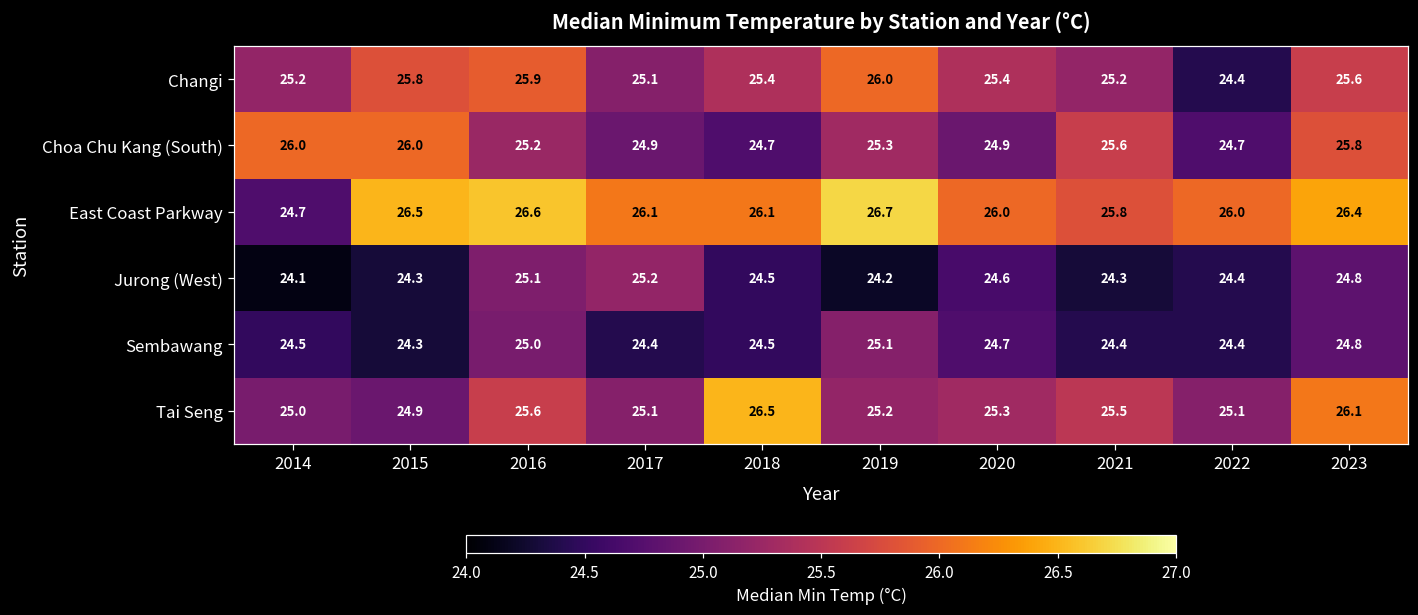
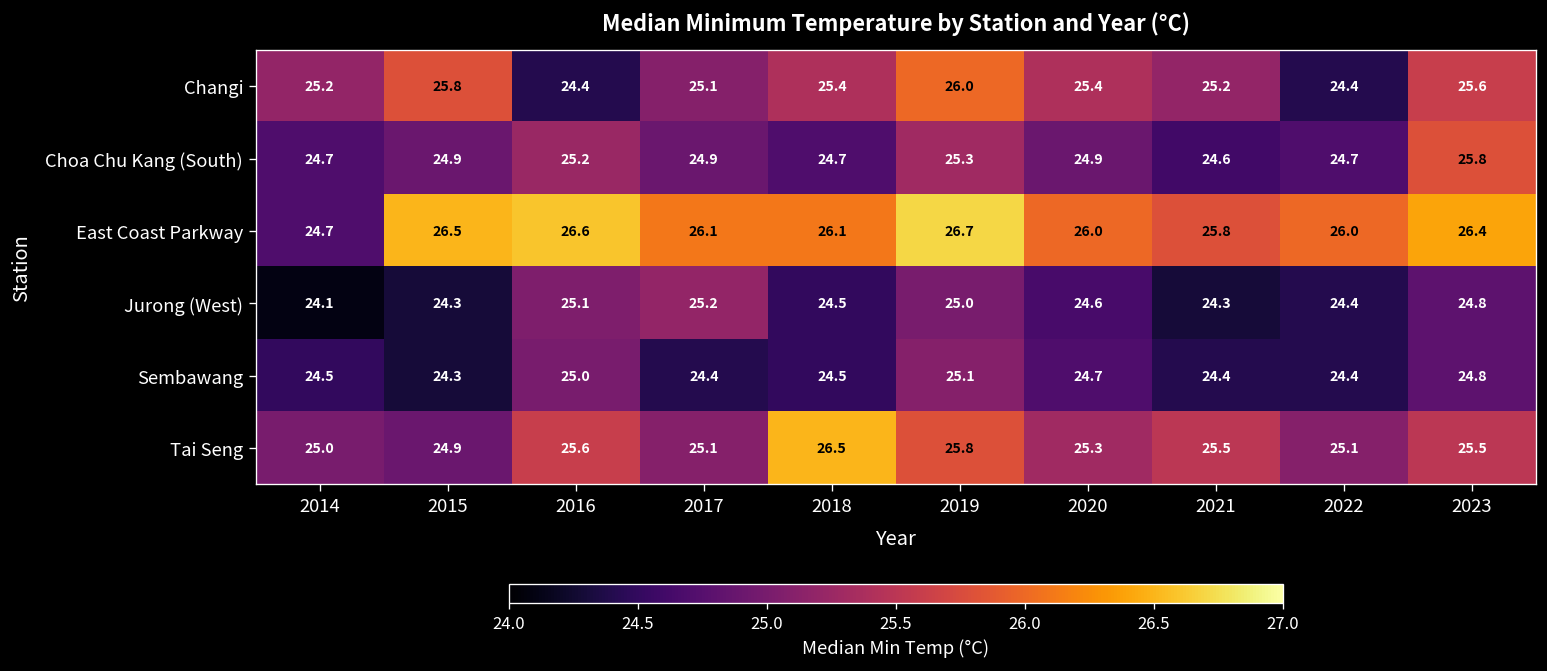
  {
    "Changi": {
      "2014": 25.2,
      "2015": 25.8,
-     "2016": 25.9,
+     "2016": 24.4,
      "2017": 25.1,
      "2018": 25.4,
      "2019": 26.0,
      "2020": 25.4,
      "2021": 25.2,
      "2022": 24.4,
      "2023": 25.6
    },
    "Choa Chu Kang (South)": {
-     "2014": 26.0,
-     "2015": 26.0,
+     "2014": 24.7,
+     "2015": 24.9,
      "2016": 25.2,
      "2017": 24.9,
      "2018": 24.7,
      "2019": 25.3,
      "2020": 24.9,
-     "2021": 25.6,
+     "2021": 24.6,
      "2022": 24.7,
      "2023": 25.8
    },
    "East Coast Parkway": {
      "2014": 24.7,
      "2015": 26.5,
      "2016": 26.6,
      "2017": 26.1,
      "2018": 26.1,
      "2019": 26.7,
      "2020": 26.0,
      "2021": 25.8,
      "2022": 26.0,
      "2023": 26.4
    },
    "Jurong (West)": {
      "2014": 24.1,
      "2015": 24.3,
      "2016": 25.1,
      "2017": 25.2,
      "2018": 24.5,
-     "2019": 24.2,
+     "2019": 25.0,
      "2020": 24.6,
      "2021": 24.3,
      "2022": 24.4,
      "2023": 24.8
    },
    "Sembawang": {
      "2014": 24.5,
      "2015": 24.3,
      "2016": 25.0,
      "2017": 24.4,
      "2018": 24.5,
      "2019": 25.1,
      "2020": 24.7,
      "2021": 24.4,
      "2022": 24.4,
      "2023": 24.8
    },
    "Tai Seng": {
      "2014": 25.0,
      "2015": 24.9,
      "2016": 25.6,
      "2017": 25.1,
      "2018": 26.5,
-     "2019": 25.2,
+     "2019": 25.8,
      "2020": 25.3,
      "2021": 25.5,
      "2022": 25.1,
-     "2023": 26.1
+     "2023": 25.5
    }
  }
